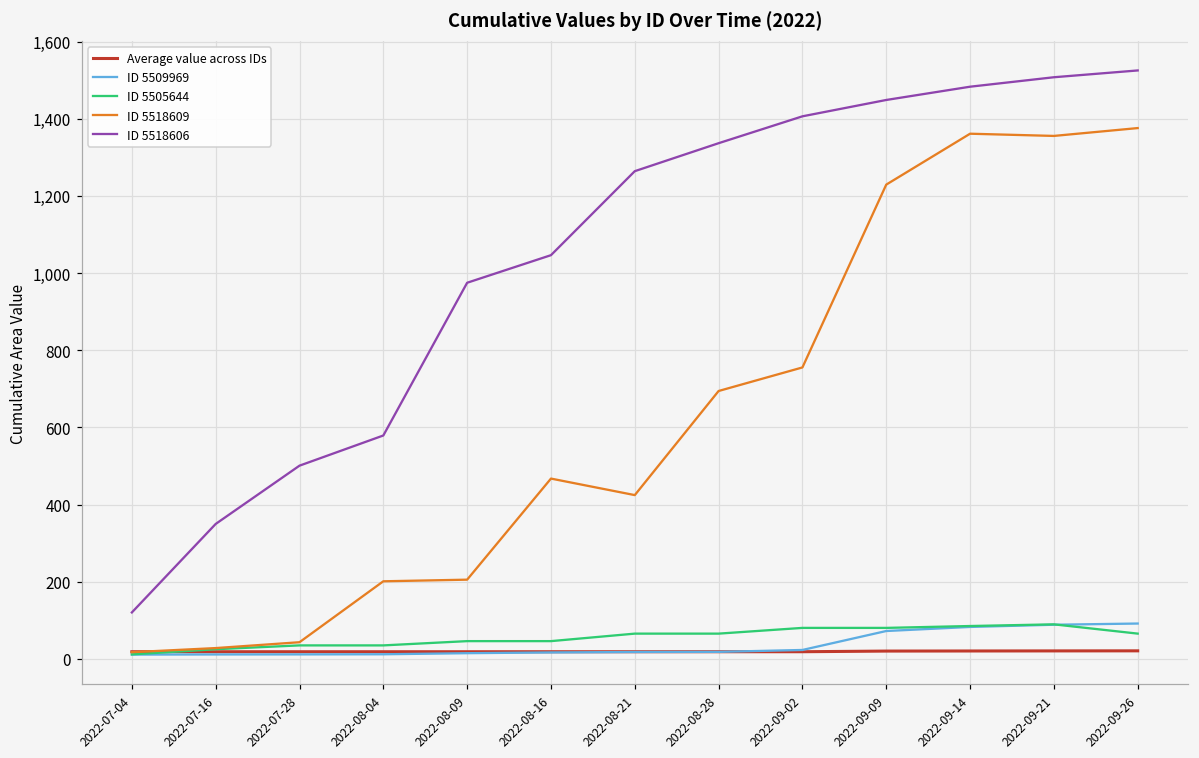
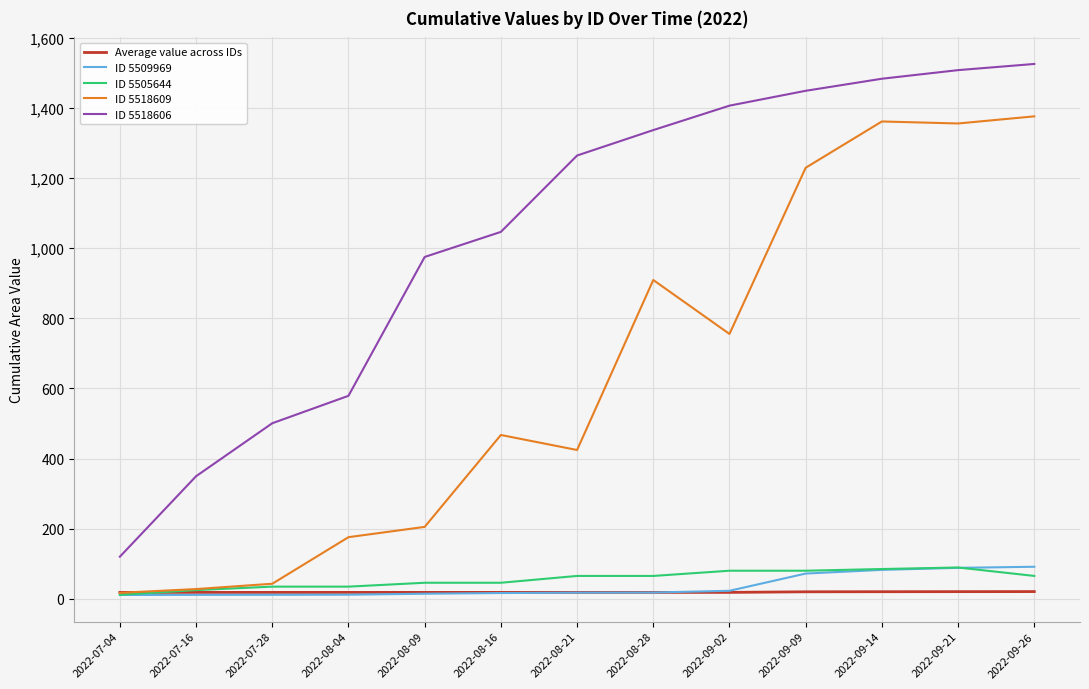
  {
    "Average value across IDs": {
      "2022-09-09": "20",
      "2022-09-14": "20",
      "2022-09-21": "20",
      "2022-09-26": "20"
    },
    "ID 5509969": {
      "2022-09-09": "70",
      "2022-09-26": "90"
    },
    "ID 5505644": {
      "2022-07-28": "30",
      "2022-08-04": "30",
      "2022-08-09": "50",
      "2022-08-16": "50",
      "2022-08-21": "70",
      "2022-08-28": "70",
      "2022-09-02": "80",
      "2022-09-09": "80",
      "2022-09-26": "70"
    },
    "ID 5518609": {
      "2022-07-28": "40",
-     "2022-08-04": "200",
+     "2022-08-04": "180",
      "2022-08-09": "210",
      "2022-08-16": "470",
      "2022-08-21": "420",
-     "2022-08-28": "690",
+     "2022-08-28": "910",
      "2022-09-02": "760",
      "2022-09-09": "1,230",
      "2022-09-14": "1,360",
      "2022-09-21": "1,360",
      "2022-09-26": "1,380"
    },
    "ID 5518606": {
      "2022-07-04": "120",
      "2022-07-16": "350",
      "2022-07-28": "500",
      "2022-08-04": "580",
      "2022-08-09": "970",
      "2022-08-16": "1,050",
      "2022-08-21": "1,260",
      "2022-08-28": "1,340",
      "2022-09-02": "1,410",
      "2022-09-09": "1,450",
      "2022-09-14": "1,480",
      "2022-09-21": "1,510",
      "2022-09-26": "1,530"
    }
  }
